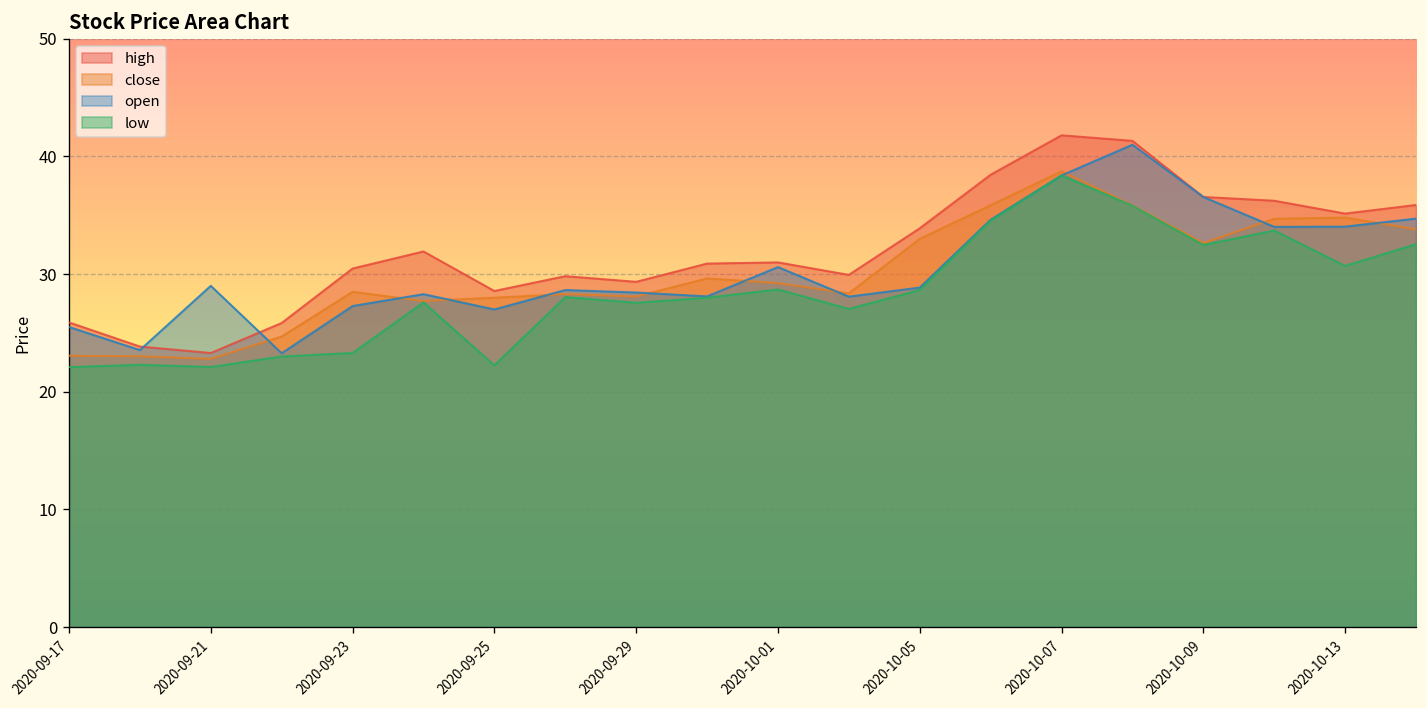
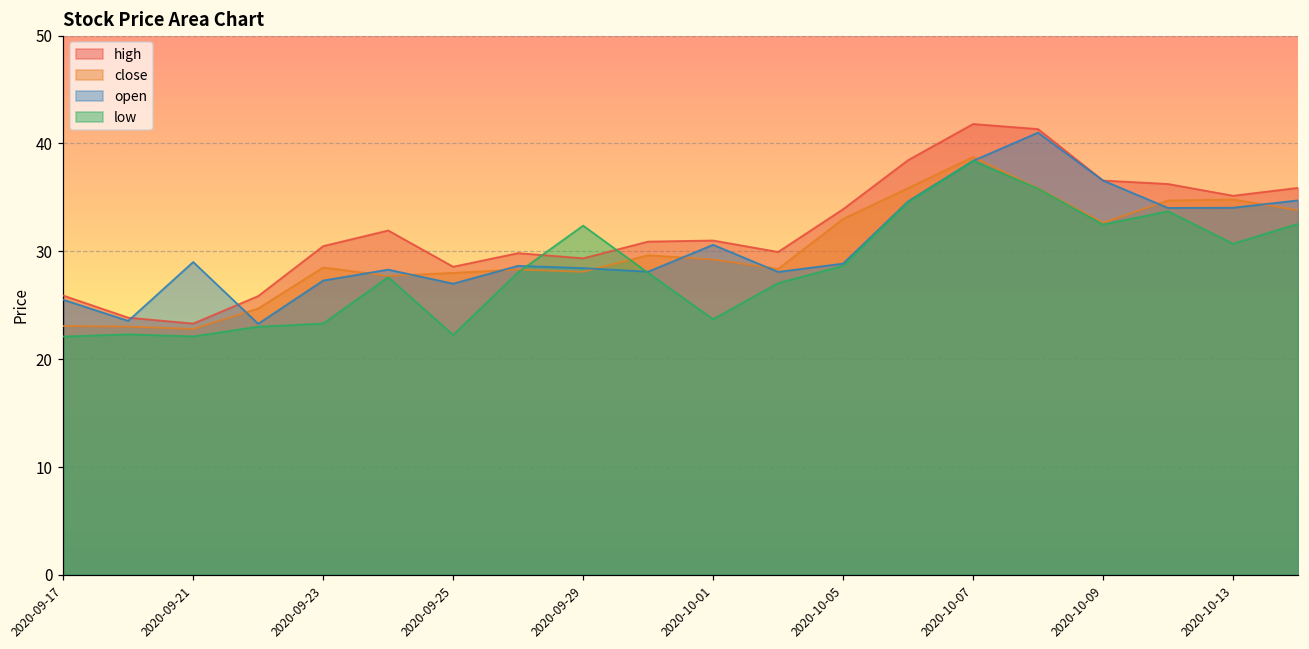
  {
    "open": {
      "2020-09-17": 26,
      "2020-09-21": 29,
      "2020-09-23": 27,
      "2020-09-25": 27,
      "2020-09-29": 28,
      "2020-10-01": 31,
      "2020-10-13": 34
    },
    "low": {
      "2020-09-17": 22,
      "2020-09-21": 22,
      "2020-09-23": 23,
      "2020-09-25": 22,
-     "2020-09-29": 28,
-     "2020-10-01": 29,
+     "2020-09-29": 32,
+     "2020-10-01": 24,
      "2020-10-13": 31
    }
  }
